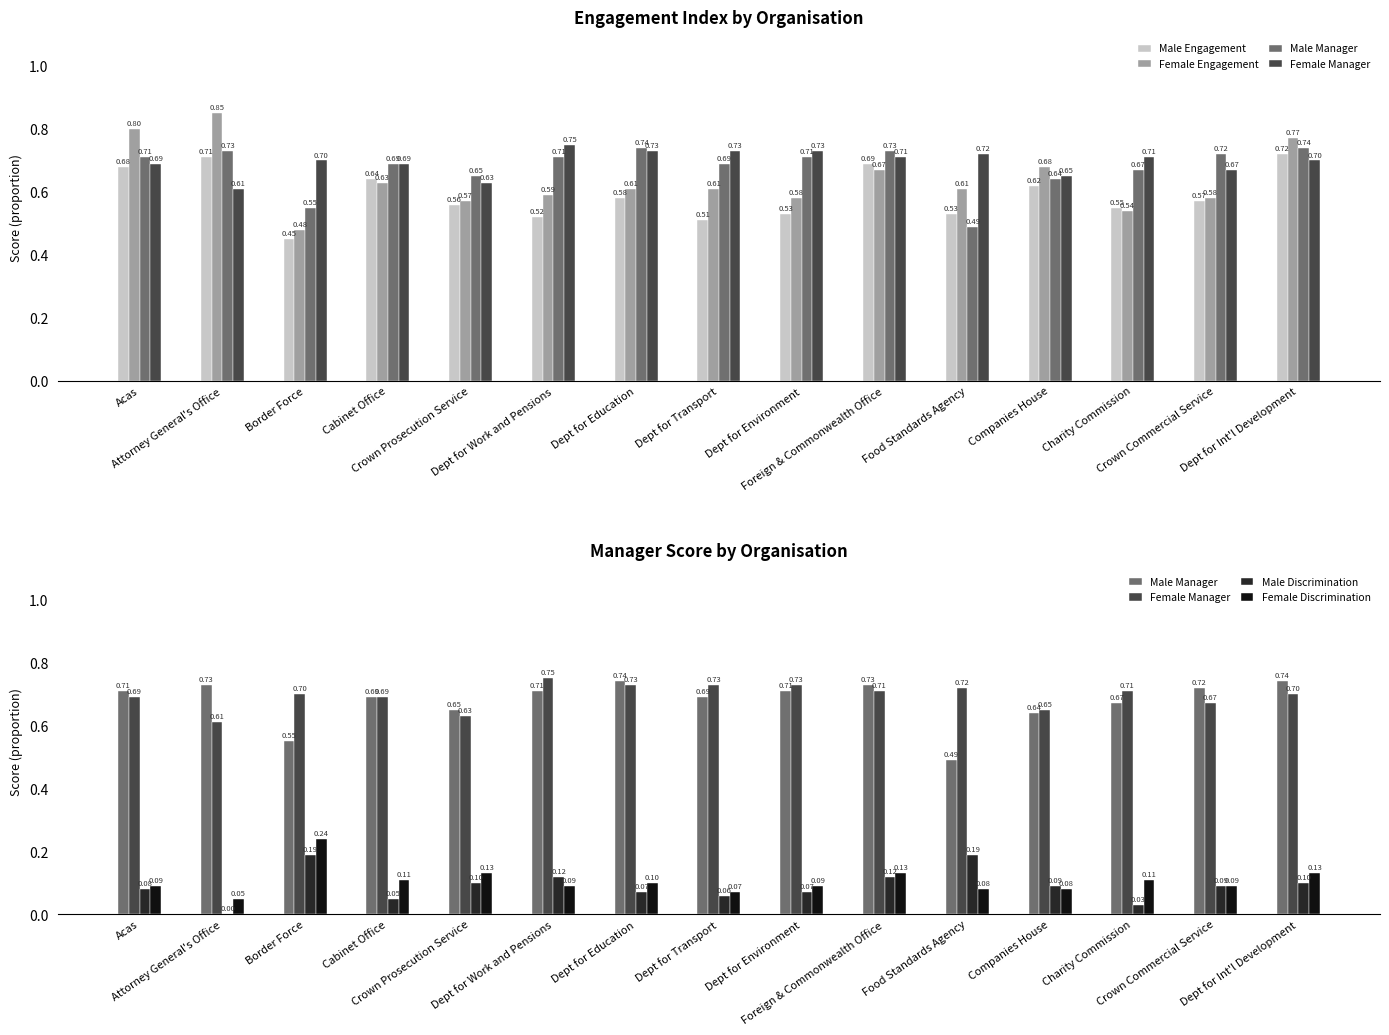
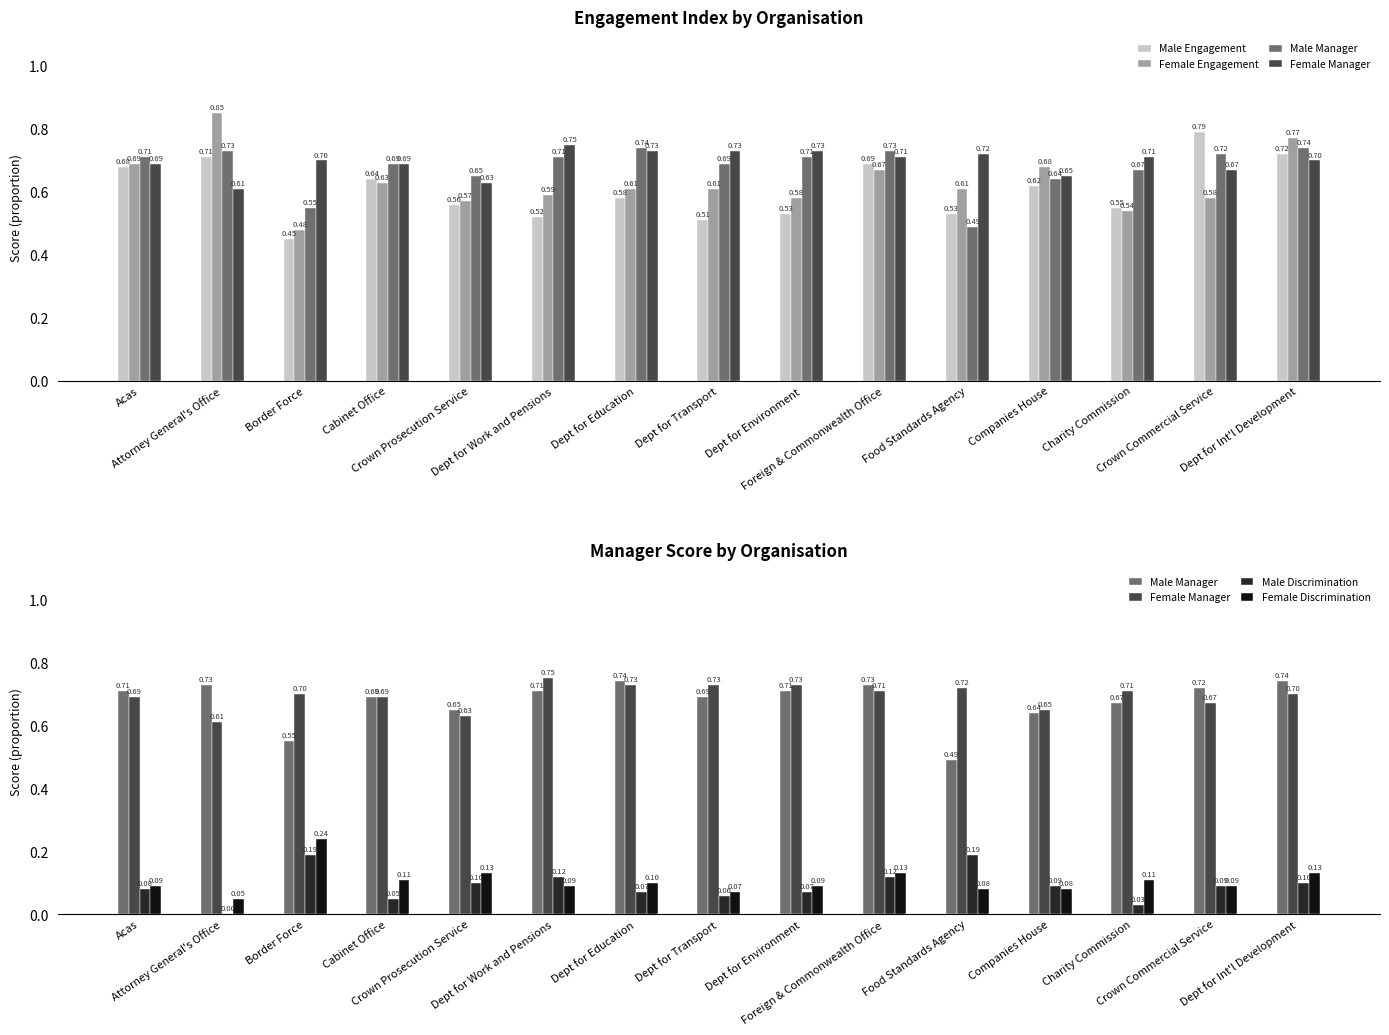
  {
    "Engagement Index by Organisation": {
      "Male Engagement": {
        "Acas": 0.68,
        "Attorney General's Office": 0.71,
        "Border Force": 0.45,
        "Dept for Work and Pensions": 0.52,
        "Dept for Education": 0.58,
        "Dept for Transport": 0.51,
        "Dept for Environment": 0.53,
        "Foreign & Commonwealth Office": 0.69,
        "Food Standards Agency": 0.53,
        "Companies House": 0.62,
-       "Crown Commercial Service": 0.57,
+       "Crown Commercial Service": 0.79,
        "Dept for Int'l Development": 0.72
      },
      "Female Engagement": {
-       "Acas": 0.80,
+       "Acas": 0.69,
        "Attorney General's Office": 0.85,
        "Border Force": 0.48,
        "Dept for Work and Pensions": 0.59,
        "Dept for Education": 0.61,
        "Dept for Transport": 0.61,
        "Dept for Environment": 0.58,
        "Foreign & Commonwealth Office": 0.67,
        "Food Standards Agency": 0.61,
        "Companies House": 0.68,
        "Dept for Int'l Development": 0.77
      },
      "Male Manager": {
        "Acas": 0.71,
        "Attorney General's Office": 0.73,
        "Border Force": 0.55,
        "Crown Prosecution Service": 0.65,
        "Dept for Work and Pensions": 0.71,
        "Dept for Transport": 0.69,
        "Dept for Environment": 0.71,
        "Foreign & Commonwealth Office": 0.73,
        "Food Standards Agency": 0.49,
        "Charity Commission": 0.67,
        "Crown Commercial Service": 0.72,
        "Dept for Int'l Development": 0.74
      },
      "Female Manager": {
        "Acas": 0.69,
        "Attorney General's Office": 0.61,
        "Border Force": 0.70,
        "Crown Prosecution Service": 0.63,
        "Dept for Work and Pensions": 0.75,
        "Dept for Transport": 0.73,
        "Dept for Environment": 0.73,
        "Foreign & Commonwealth Office": 0.71,
        "Food Standards Agency": 0.72,
        "Charity Commission": 0.71,
        "Crown Commercial Service": 0.67,
        "Dept for Int'l Development": 0.70
      }
    },
    "Manager Score by Organisation": {
      "Male Manager": {
        "Acas": 0.71,
        "Attorney General's Office": 0.73,
        "Border Force": 0.55,
        "Crown Prosecution Service": 0.65,
        "Dept for Work and Pensions": 0.71,
        "Dept for Transport": 0.69,
        "Dept for Environment": 0.71,
        "Foreign & Commonwealth Office": 0.73,
        "Food Standards Agency": 0.49,
        "Charity Commission": 0.67,
        "Crown Commercial Service": 0.72,
        "Dept for Int'l Development": 0.74
      }
    }
  }
